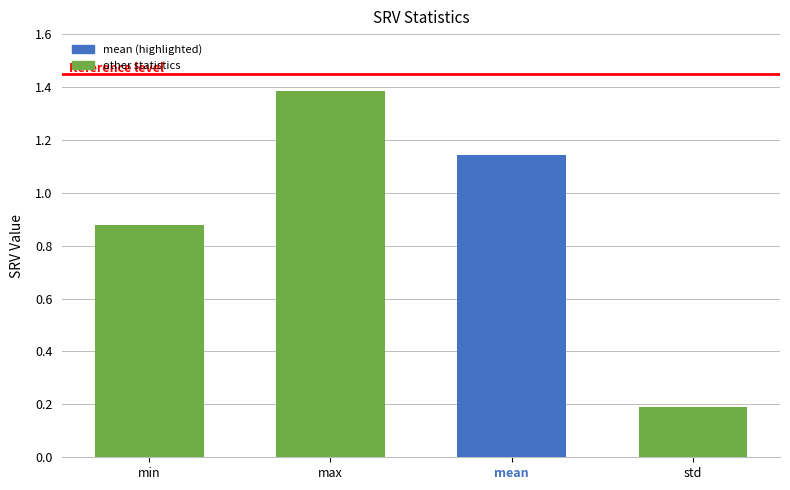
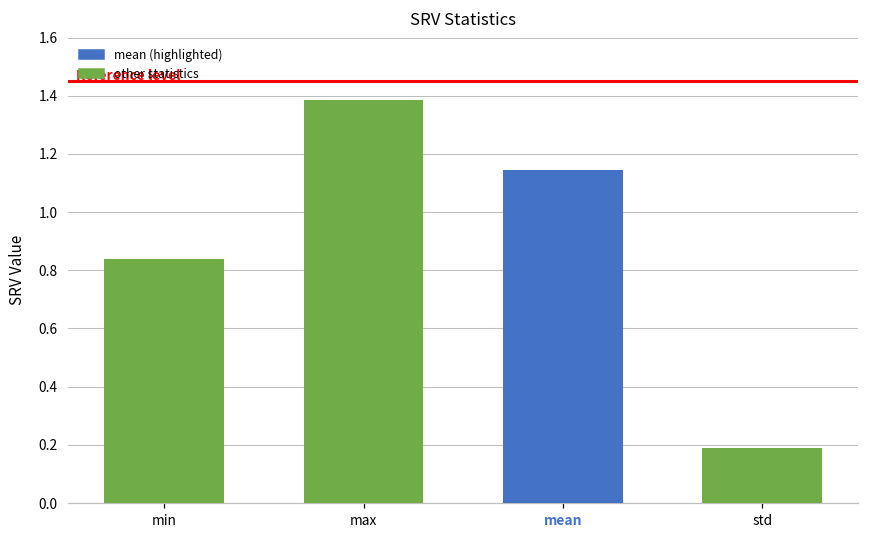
  {
-   "min": 0.88,
+   "min": 0.84,
    "max": 1.39,
    "mean": 1.14,
    "std": 0.19
  }
